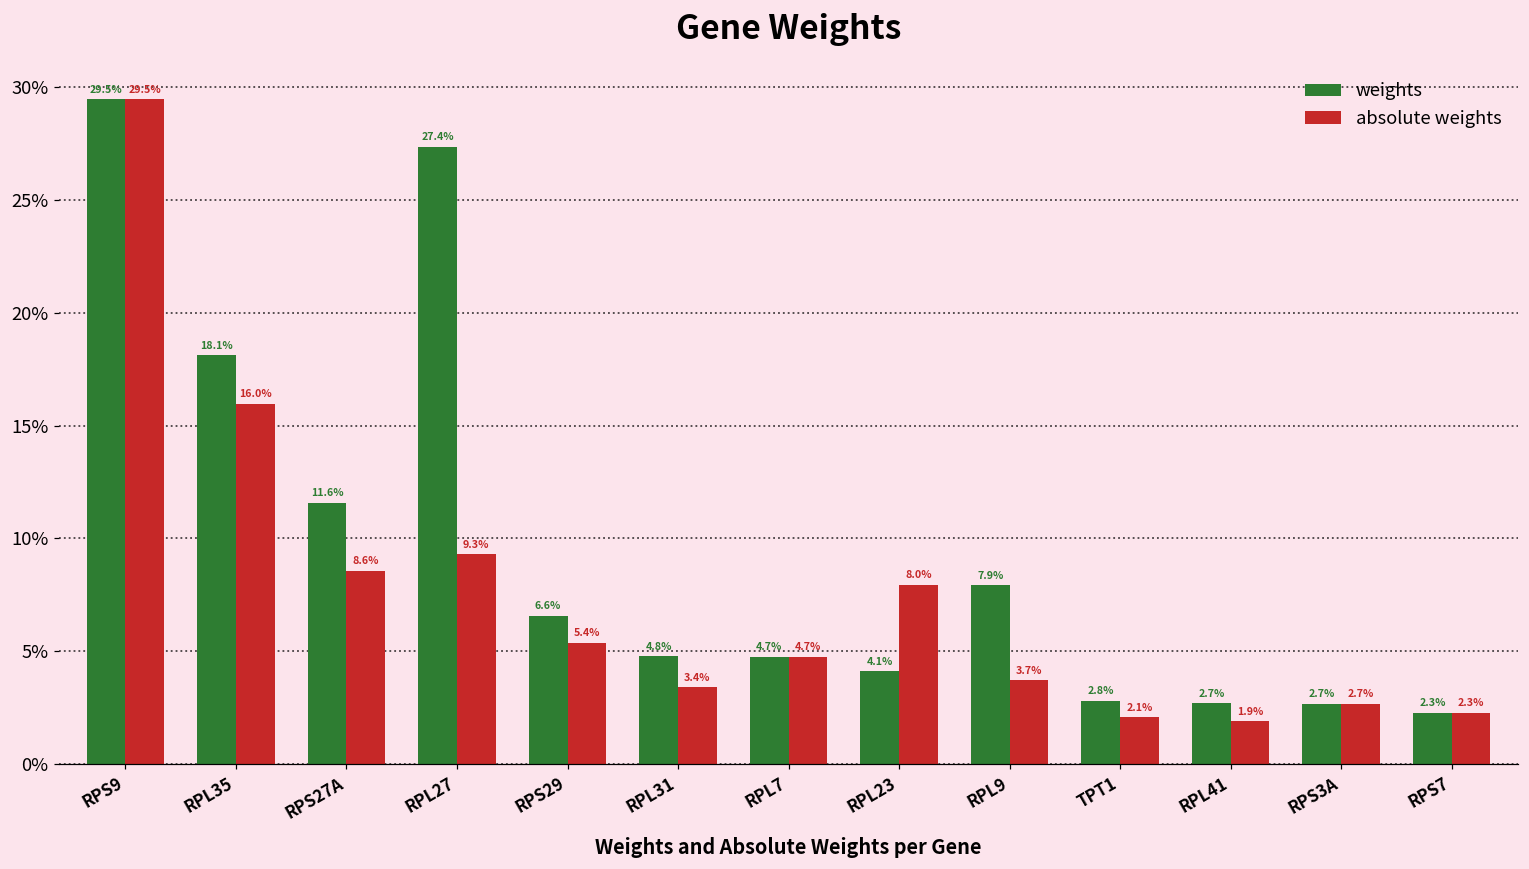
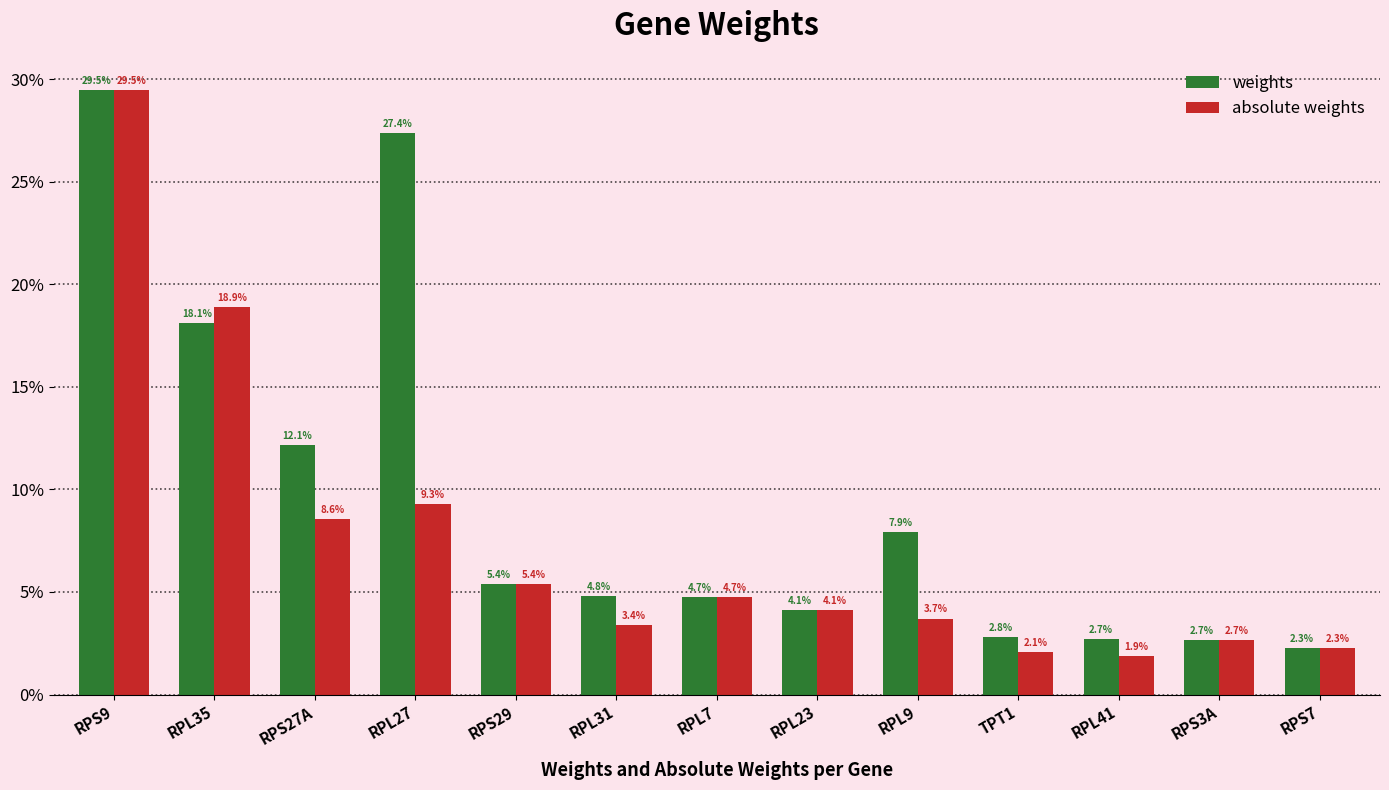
  {
    "weights": {
      "RPS9": "29.5%",
      "RPL35": "18.1%",
-     "RPS27A": "11.6%",
+     "RPS27A": "12.1%",
      "RPL27": "27.4%",
-     "RPS29": "6.6%",
+     "RPS29": "5.4%",
      "RPL31": "4.8%",
      "RPL7": "4.7%",
      "RPL23": "4.1%",
      "RPL9": "7.9%",
      "TPT1": "2.8%",
      "RPL41": "2.7%",
      "RPS3A": "2.7%",
      "RPS7": "2.3%"
    },
    "absolute weights": {
      "RPS9": "29.5%",
-     "RPL35": "16.0%",
+     "RPL35": "18.9%",
      "RPS27A": "8.6%",
      "RPL27": "9.3%",
      "RPS29": "5.4%",
      "RPL31": "3.4%",
      "RPL7": "4.7%",
-     "RPL23": "8.0%",
+     "RPL23": "4.1%",
      "RPL9": "3.7%",
      "TPT1": "2.1%",
      "RPL41": "1.9%",
      "RPS3A": "2.7%",
      "RPS7": "2.3%"
    }
  }
